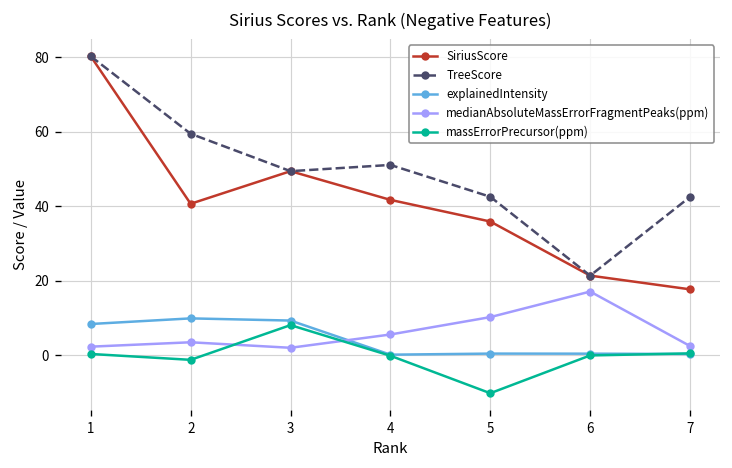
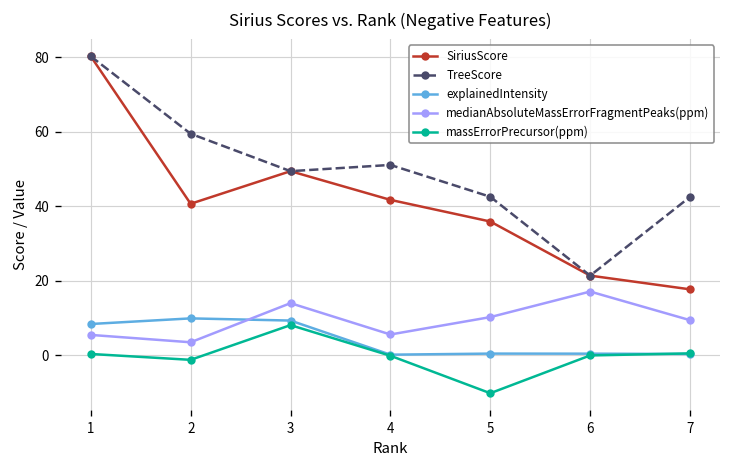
  {
    "SiriusScore": {
      "2": 41,
      "4": 42,
      "5": 36,
      "7": 18
    },
    "TreeScore": {
      "2": 60,
      "4": 51,
      "5": 43,
      "7": 43
    },
    "explainedIntensity": {
      "1": 8,
      "2": 10,
      "3": 9,
      "5": 0
    },
    "medianAbsoluteMassErrorFragmentPeaks(ppm)": {
-     "1": 2,
+     "1": 6,
      "2": 4,
-     "3": 2,
+     "3": 14,
      "4": 6,
      "5": 10,
      "6": 17,
-     "7": 3
+     "7": 9
    },
    "massErrorPrecursor(ppm)": {
      "1": 0,
      "2": -1,
      "3": 8,
      "5": -10
    }
  }
